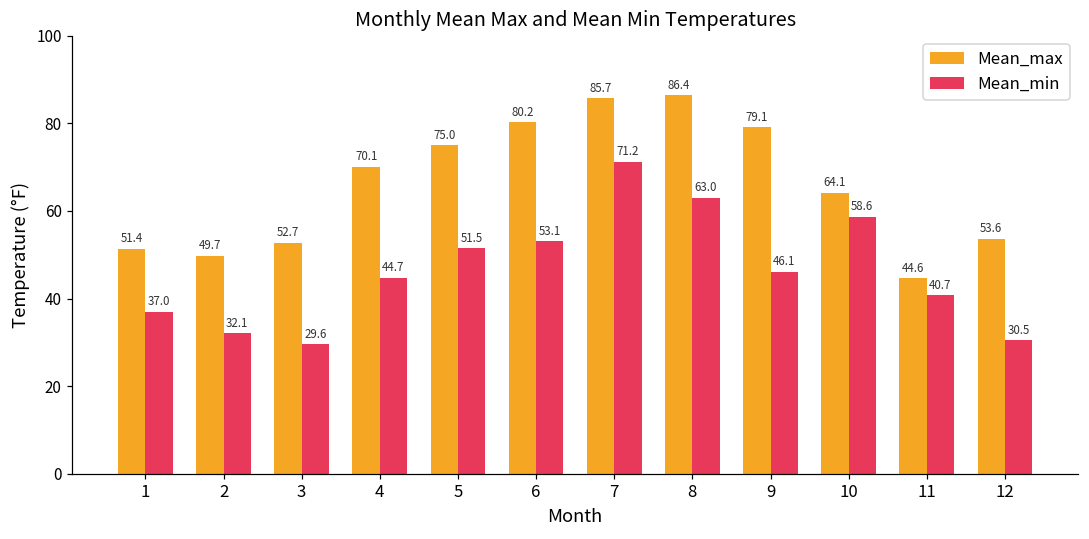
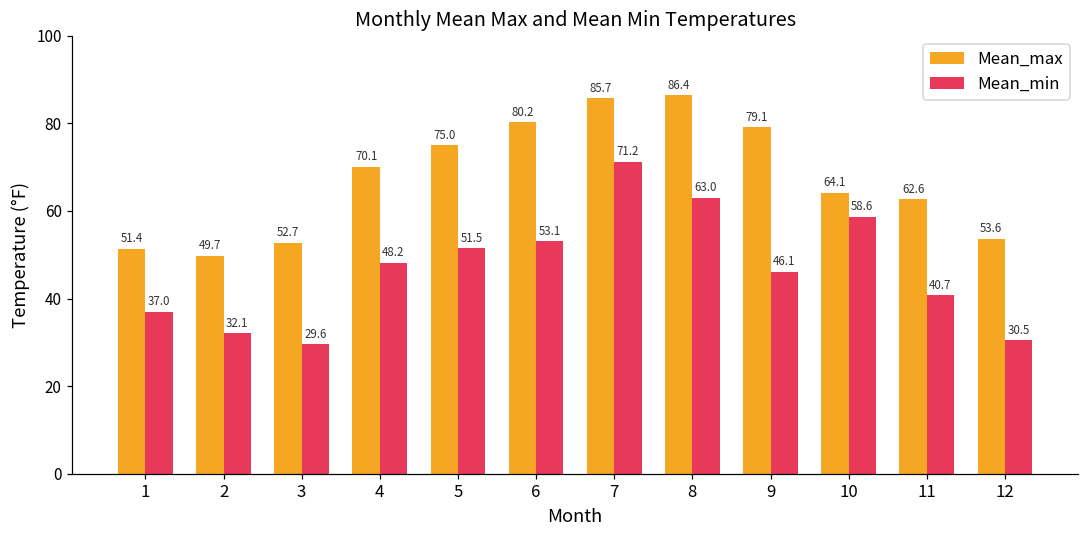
  {
    "Mean_max": {
      "1": 51.4,
      "2": 49.7,
      "3": 52.7,
      "4": 70.1,
      "5": 75.0,
      "6": 80.2,
      "7": 85.7,
      "8": 86.4,
      "9": 79.1,
      "10": 64.1,
-     "11": 44.6,
+     "11": 62.6,
      "12": 53.6
    },
    "Mean_min": {
      "1": 37.0,
      "2": 32.1,
      "3": 29.6,
-     "4": 44.7,
+     "4": 48.2,
      "5": 51.5,
      "6": 53.1,
      "7": 71.2,
      "8": 63.0,
      "9": 46.1,
      "10": 58.6,
      "11": 40.7,
      "12": 30.5
    }
  }
